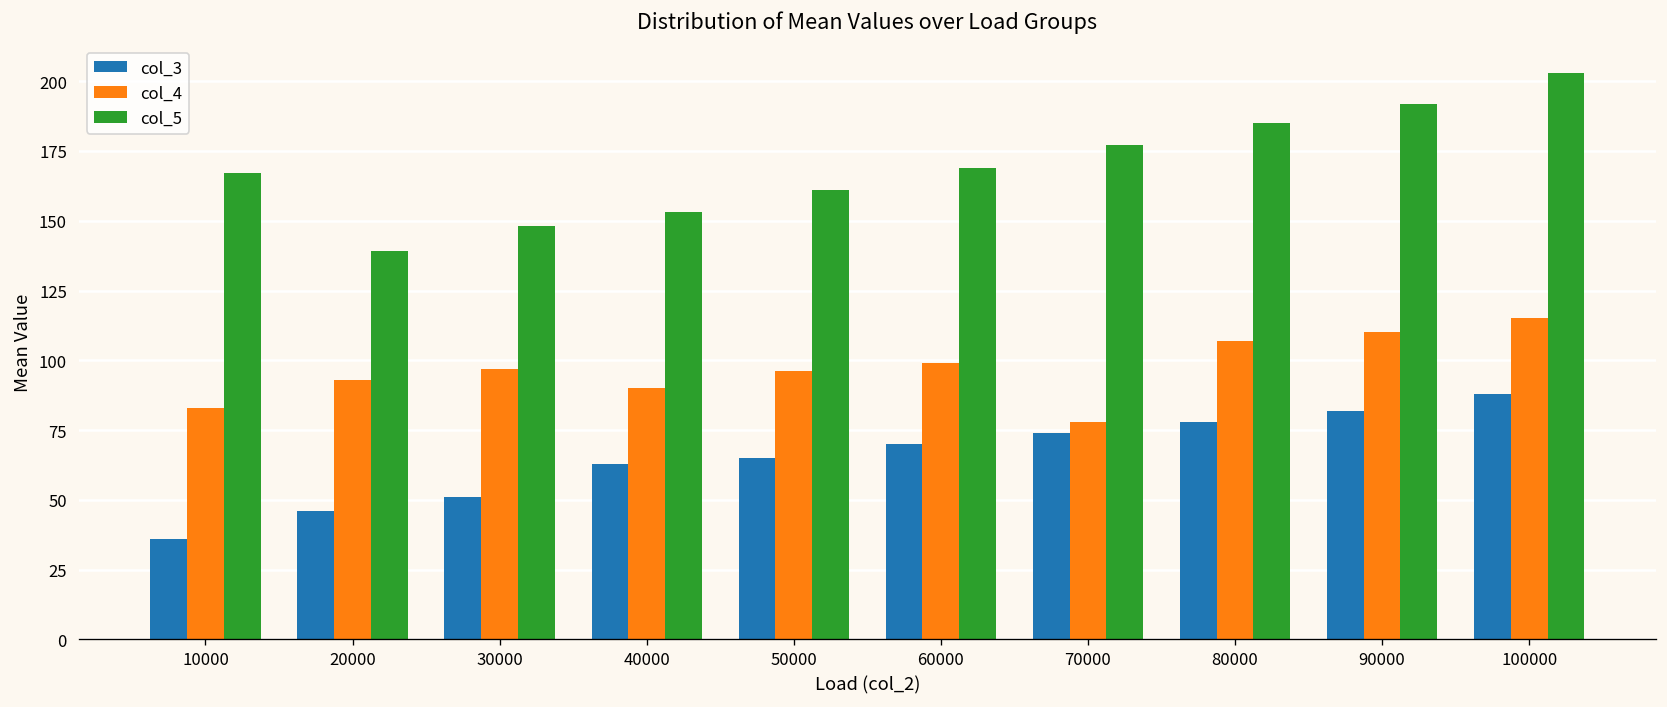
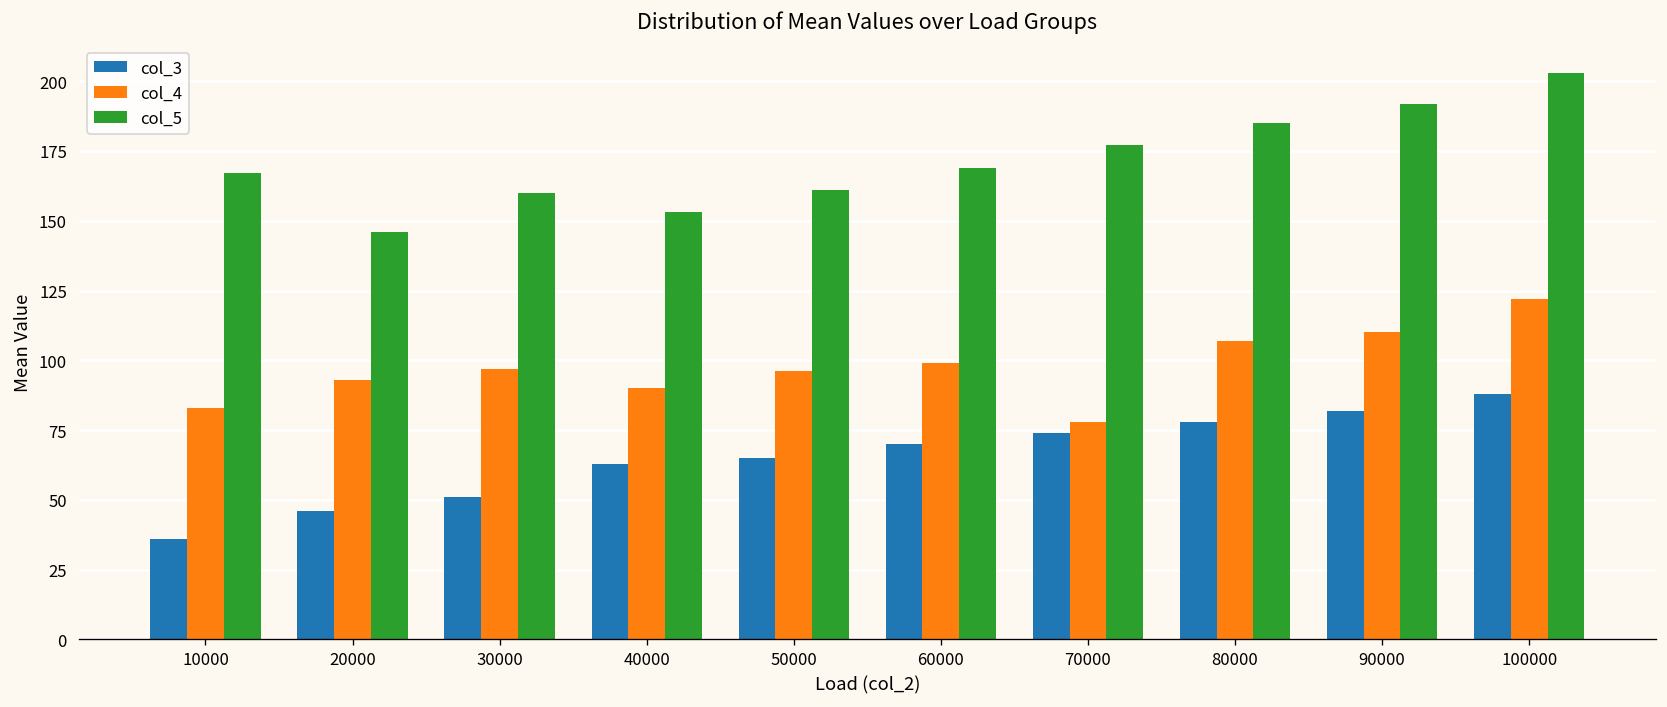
  {
    "col_3": {
      "10000": 36,
      "20000": 46,
      "30000": 51,
      "40000": 63,
      "50000": 65,
      "60000": 70,
      "70000": 74,
      "80000": 78,
      "90000": 82,
      "100000": 88
    },
    "col_4": {
      "10000": 83,
      "20000": 93,
      "30000": 97,
      "40000": 90,
      "50000": 96,
      "60000": 99,
      "70000": 78,
      "80000": 107,
      "90000": 110,
-     "100000": 115
+     "100000": 122
    },
    "col_5": {
      "10000": 167,
-     "20000": 139,
-     "30000": 148,
+     "20000": 146,
+     "30000": 160,
      "40000": 153,
      "50000": 161,
      "60000": 169,
      "70000": 177,
      "80000": 185,
      "90000": 192,
      "100000": 203
    }
  }
